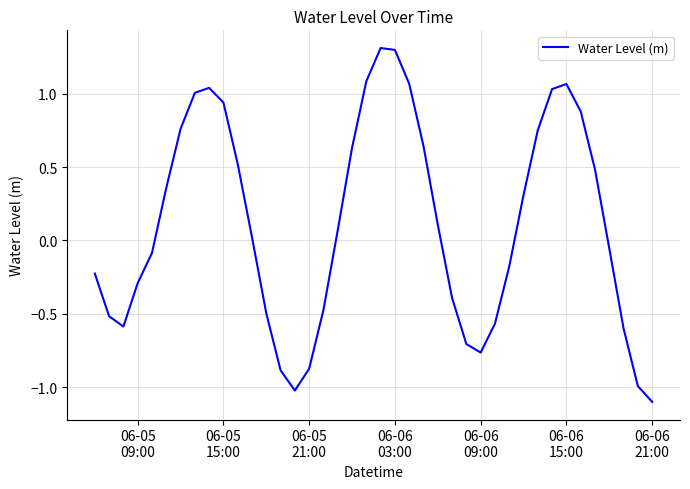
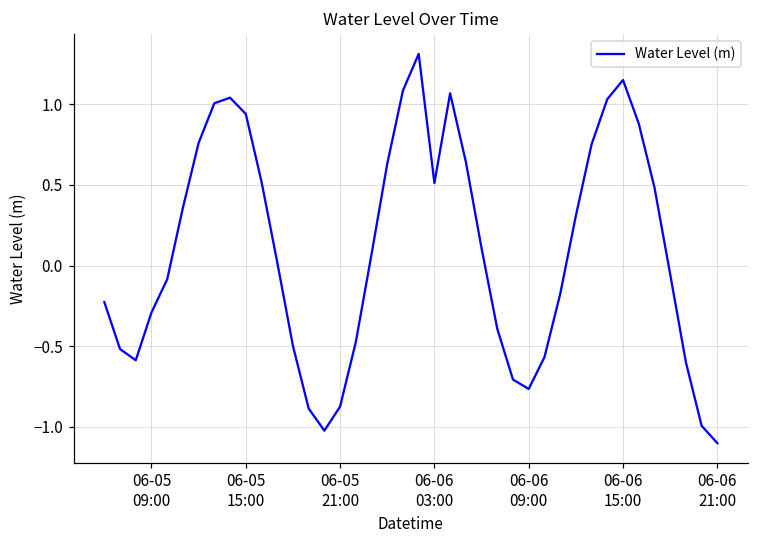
  {
    "06-05 09:00": -0.29,
    "06-05 15:00": 0.94,
    "06-05 21:00": -0.87,
-   "06-06 03:00": 1.30,
+   "06-06 03:00": 0.51,
    "06-06 09:00": -0.76,
-   "06-06 15:00": 1.07,
+   "06-06 15:00": 1.15,
    "06-06 21:00": -1.10
  }
